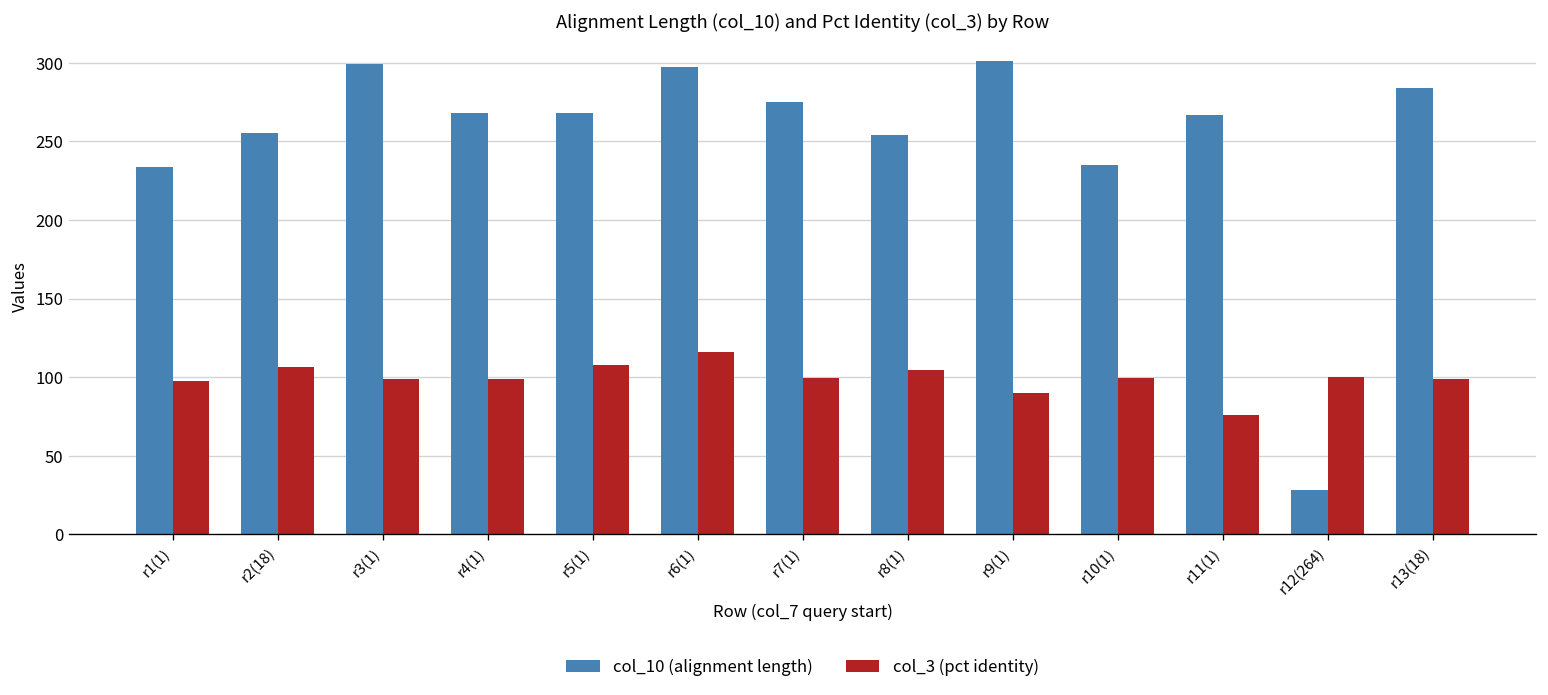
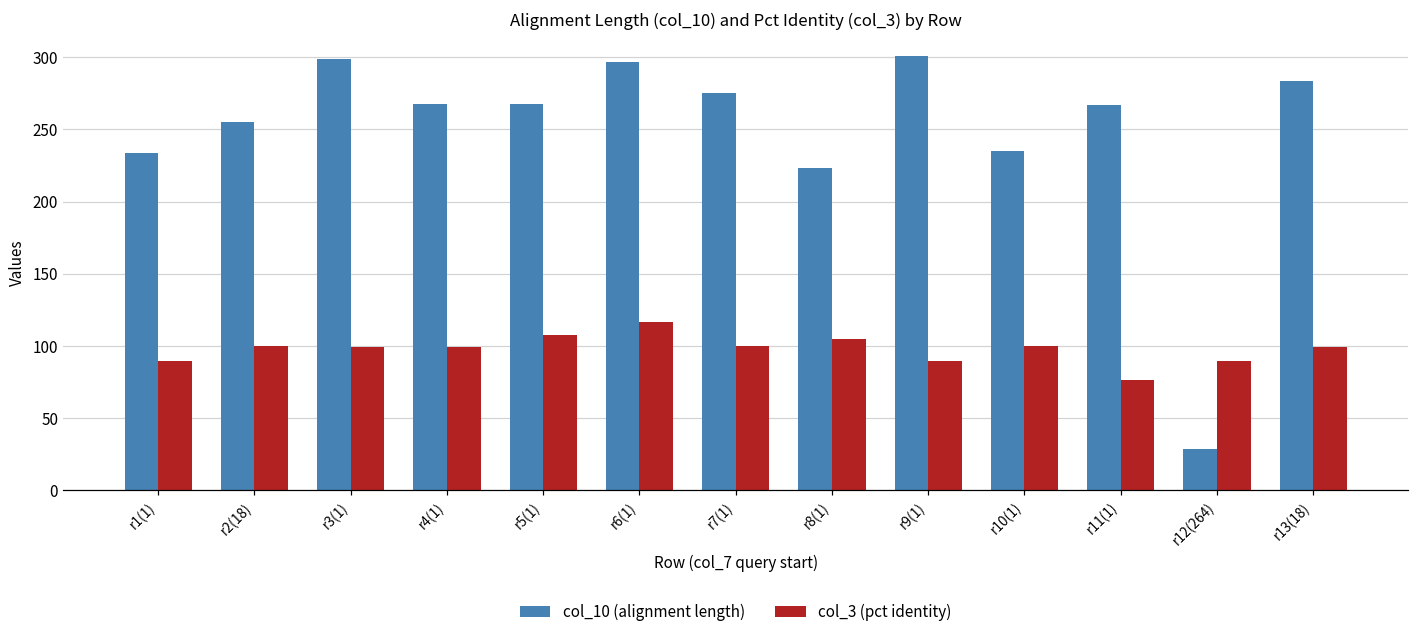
  {
    "col_10 (alignment length)": {
      "r1(1)": 234,
      "r2(18)": 255,
      "r3(1)": 299,
      "r4(1)": 268,
      "r5(1)": 268,
      "r6(1)": 297,
      "r7(1)": 275,
-     "r8(1)": 254,
+     "r8(1)": 223,
      "r9(1)": 301,
      "r10(1)": 235,
      "r11(1)": 267,
      "r12(264)": 28,
      "r13(18)": 284
    },
    "col_3 (pct identity)": {
-     "r1(1)": 98,
-     "r2(18)": 106,
+     "r1(1)": 89,
+     "r2(18)": 100,
      "r3(1)": 99,
      "r4(1)": 99,
      "r5(1)": 108,
      "r6(1)": 116,
      "r7(1)": 100,
      "r8(1)": 105,
      "r9(1)": 90,
      "r10(1)": 100,
      "r11(1)": 76,
-     "r12(264)": 100,
+     "r12(264)": 90,
      "r13(18)": 99
    }
  }
